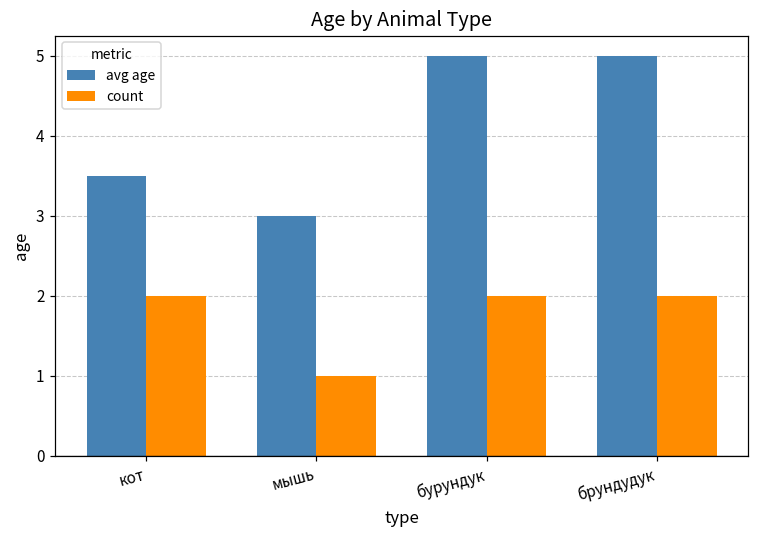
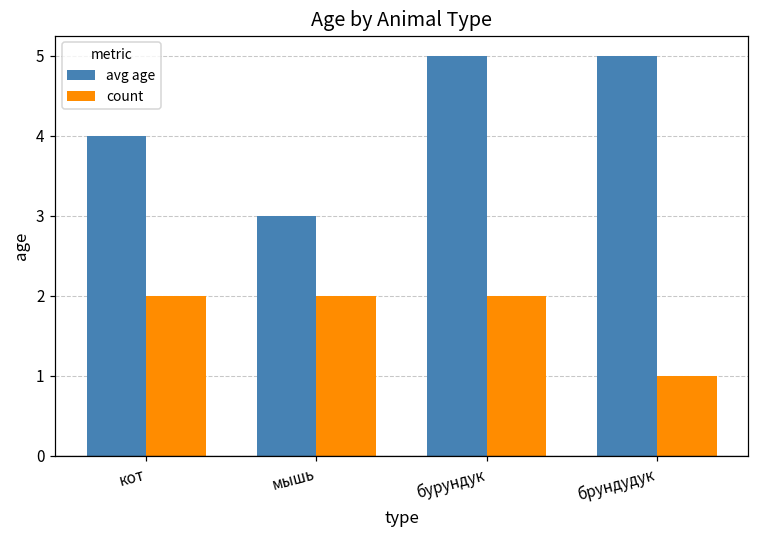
  {
    "avg age": {
-     "кот": 3.5,
+     "кот": 4.0,
      "мышь": 3.0,
      "бурундук": 5.0,
      "брундудук": 5.0
    },
    "count": {
      "кот": 2,
-     "мышь": 1,
+     "мышь": 2,
      "бурундук": 2,
-     "брундудук": 2
+     "брундудук": 1
    }
  }
